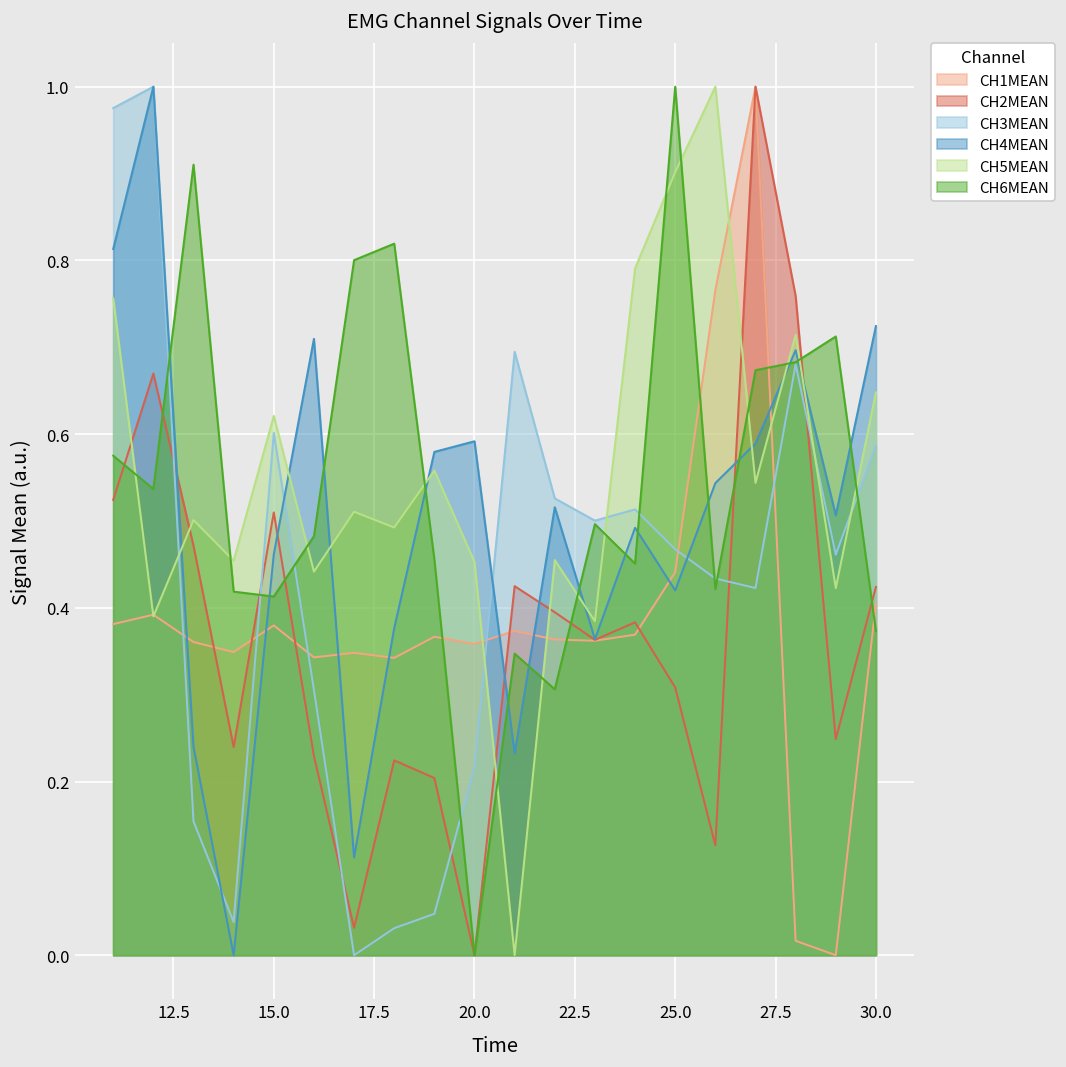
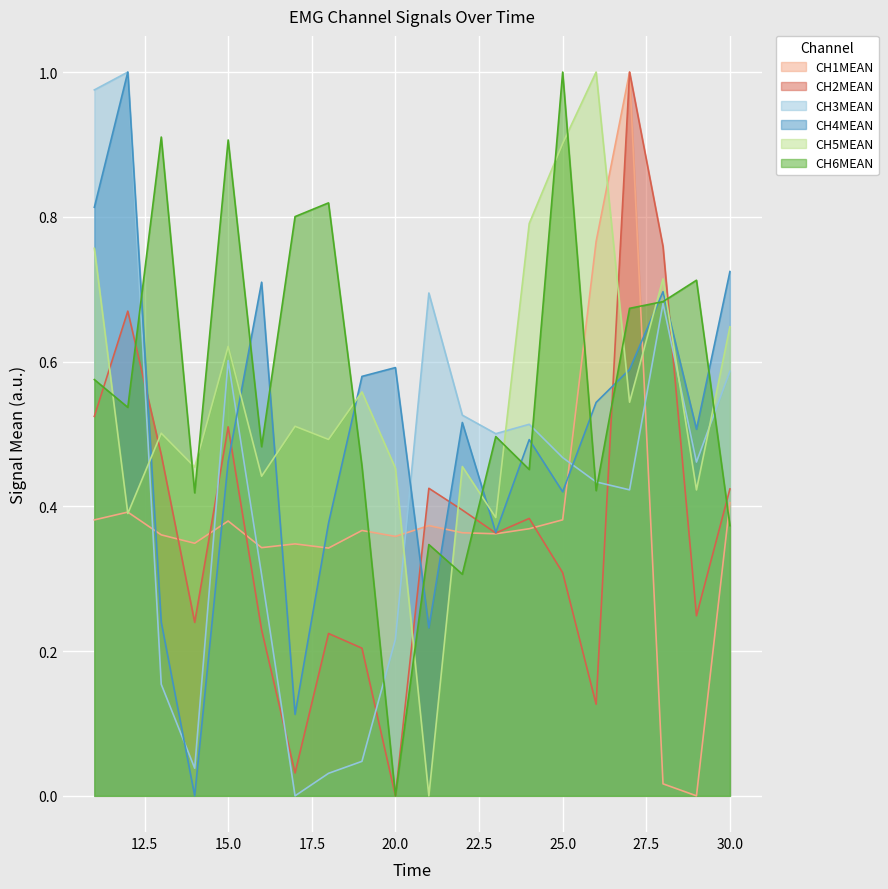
  {
    "CH1MEAN": {
      "15.0": 0.38,
      "20.0": 0.36,
-     "25.0": 0.44,
+     "25.0": 0.38,
      "30.0": 0.41
    },
    "CH2MEAN": {
      "15.0": 0.51,
      "25.0": 0.31,
      "30.0": 0.42
    },
    "CH3MEAN": {
      "15.0": 0.60,
      "20.0": 0.22,
      "25.0": 0.47,
      "30.0": 0.59
    },
    "CH4MEAN": {
      "15.0": 0.46,
      "20.0": 0.59,
      "25.0": 0.42,
      "30.0": 0.72
    },
    "CH5MEAN": {
      "15.0": 0.62,
      "20.0": 0.45,
      "25.0": 0.90,
      "30.0": 0.65
    },
    "CH6MEAN": {
-     "15.0": 0.41,
+     "15.0": 0.91,
      "25.0": 1.00,
      "30.0": 0.37
    }
  }
